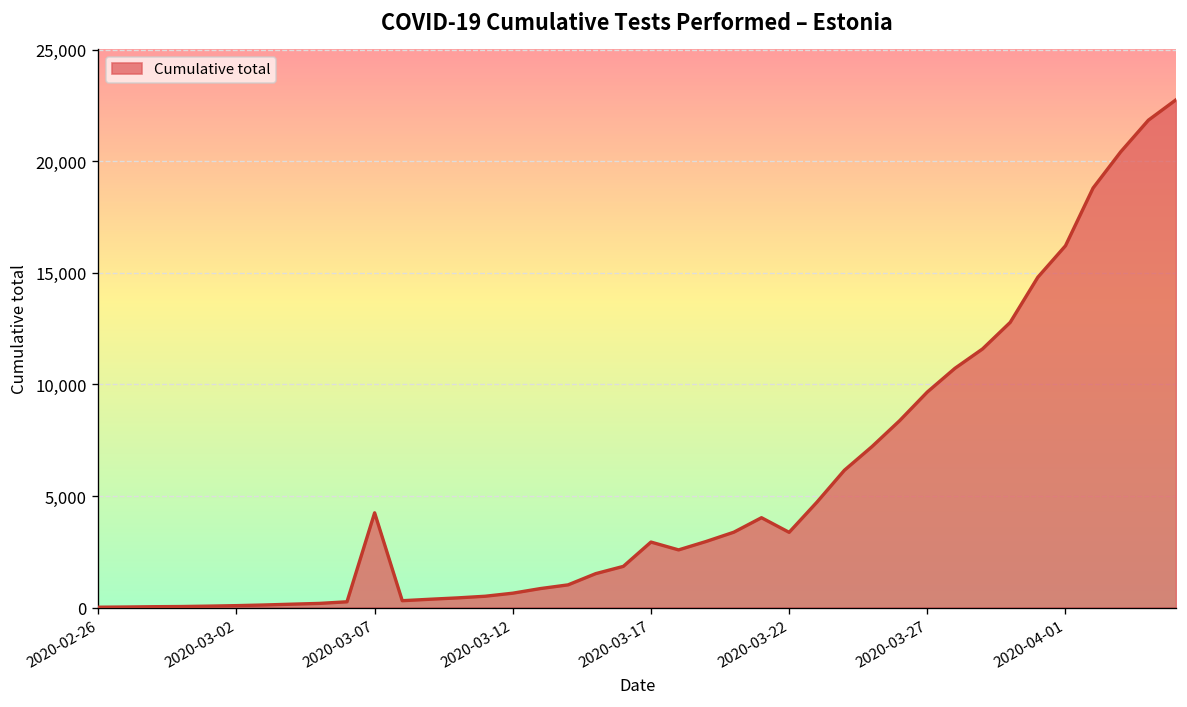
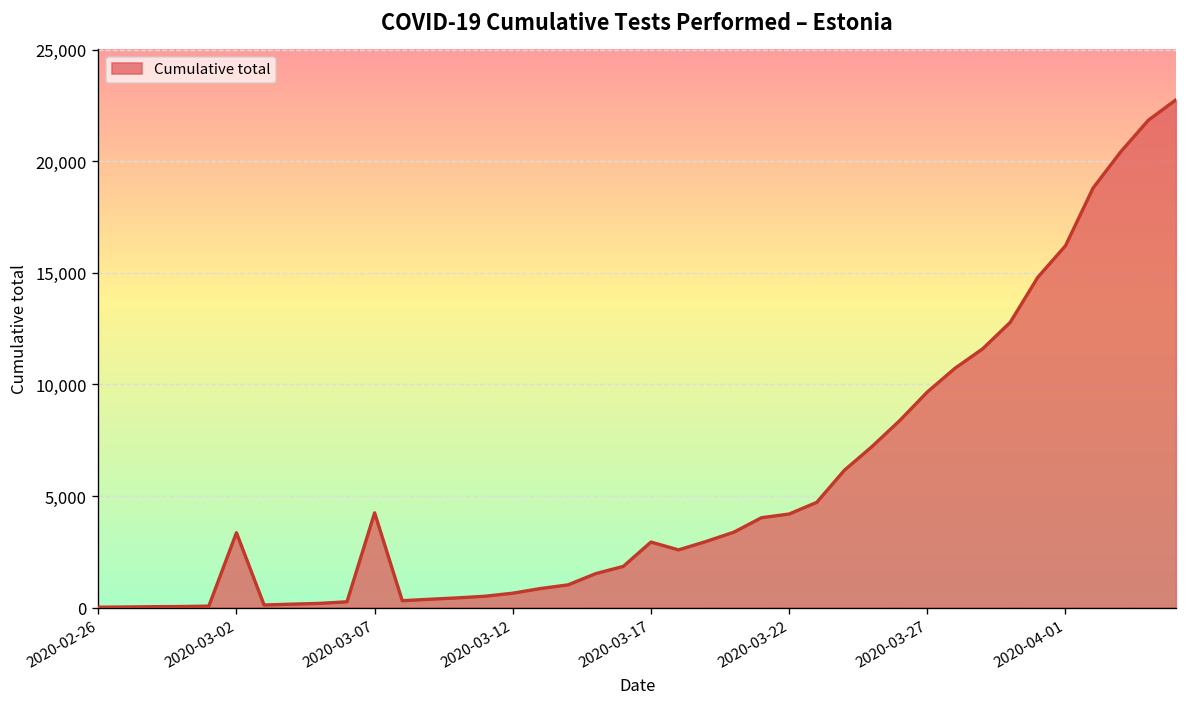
  {
    "2020-02-26": "0",
-   "2020-03-02": "100",
+   "2020-03-02": "3,400",
    "2020-03-07": "4,200",
    "2020-03-12": "600",
    "2020-03-17": "2,900",
-   "2020-03-22": "3,400",
+   "2020-03-22": "4,200",
    "2020-03-27": "9,700",
    "2020-04-01": "16,200"
  }
